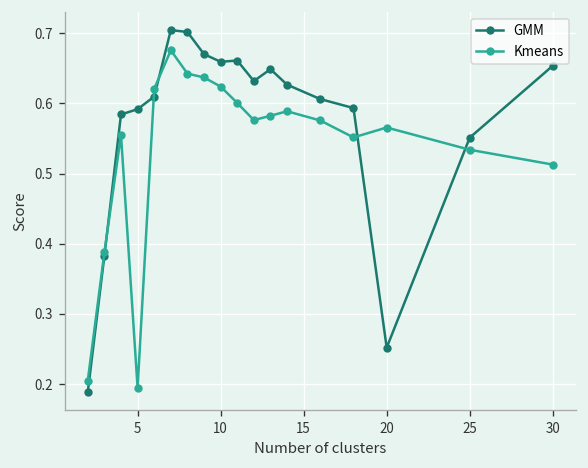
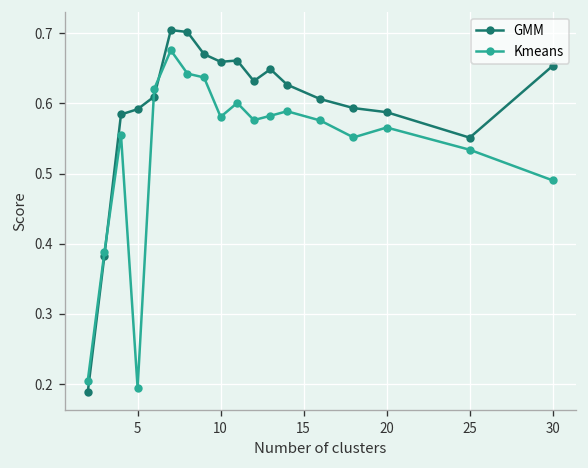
  {
    "GMM": {
      "5": 0.59,
      "10": 0.66,
-     "20": 0.25,
+     "20": 0.59,
      "25": 0.55,
      "30": 0.65
    },
    "Kmeans": {
      "5": 0.19,
-     "10": 0.62,
+     "10": 0.58,
      "20": 0.57,
      "25": 0.53,
-     "30": 0.51
+     "30": 0.49
    }
  }
